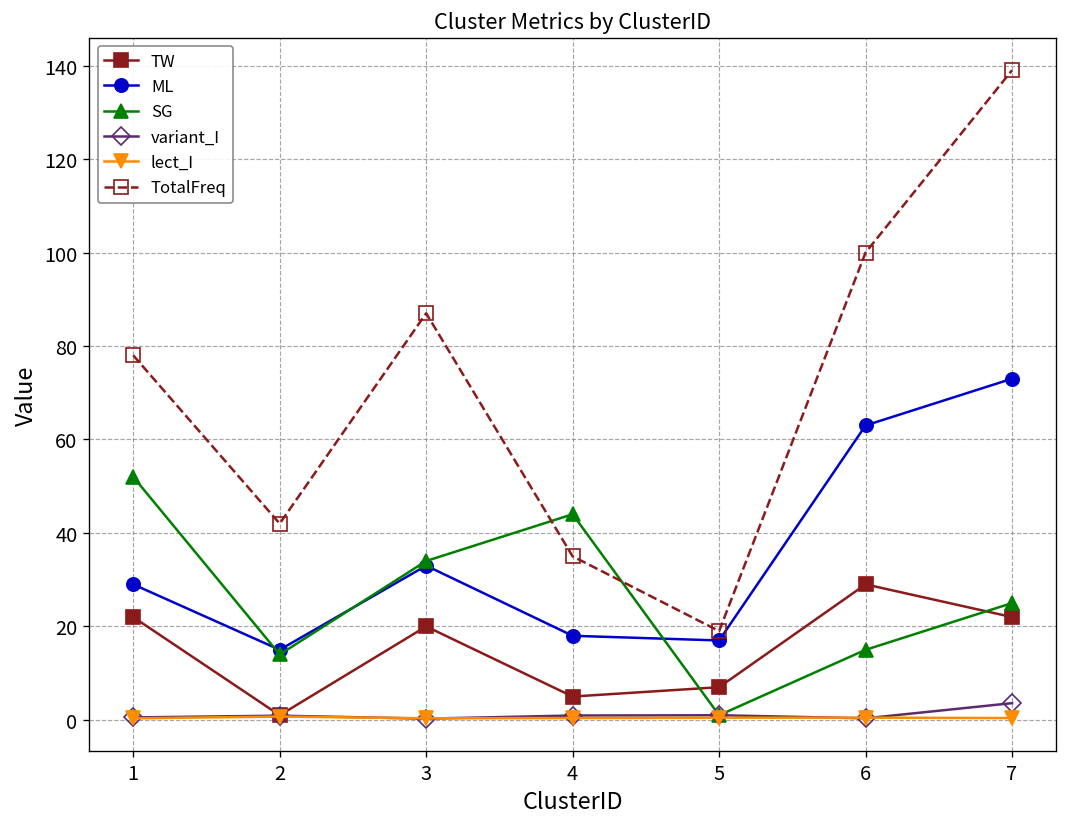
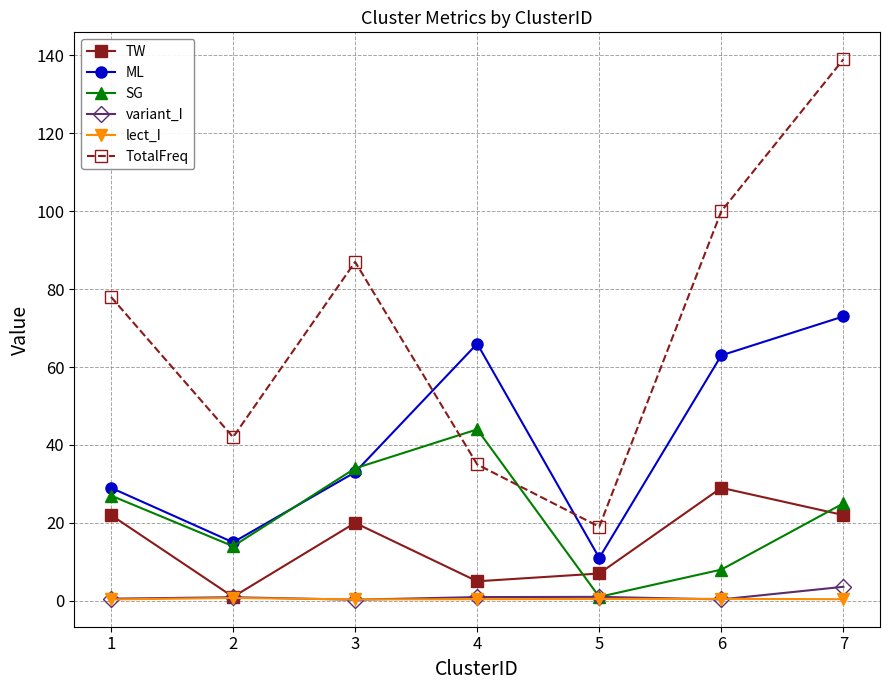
  {
    "ML": {
      "1": 29,
      "2": 15,
      "3": 33,
-     "4": 18,
-     "5": 17,
+     "4": 66,
+     "5": 11,
      "6": 63,
      "7": 73
    },
    "SG": {
-     "1": 52,
+     "1": 27,
      "2": 14,
      "3": 34,
      "4": 44,
-     "6": 15,
+     "6": 8,
      "7": 25
    },
    "variant_I": {
      "7": 4
    },
    "lect_I": {
      "7": 0
    }
  }
